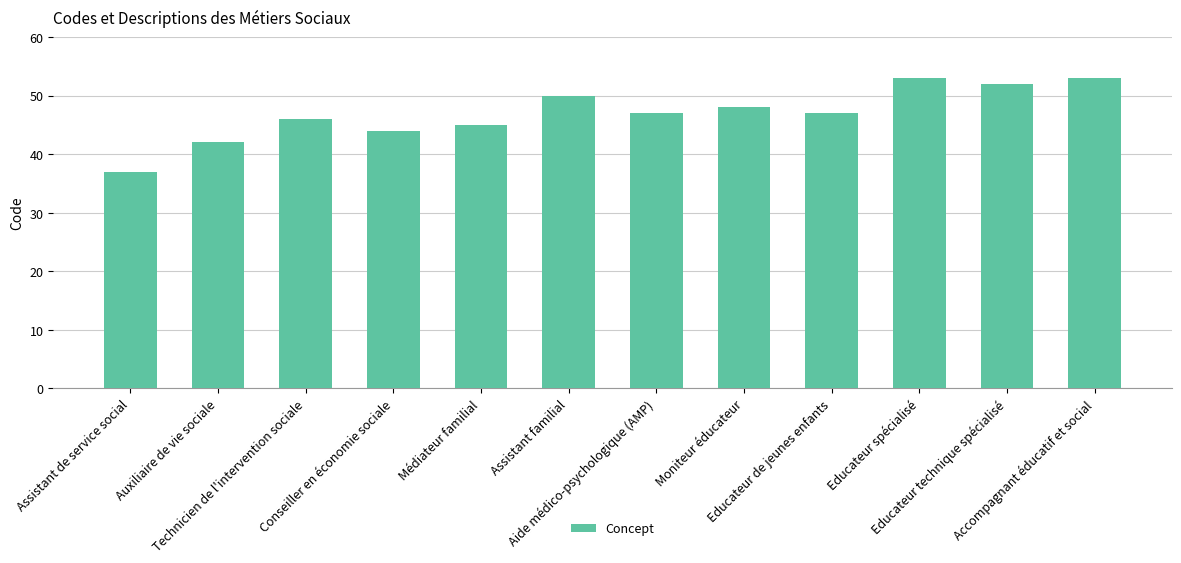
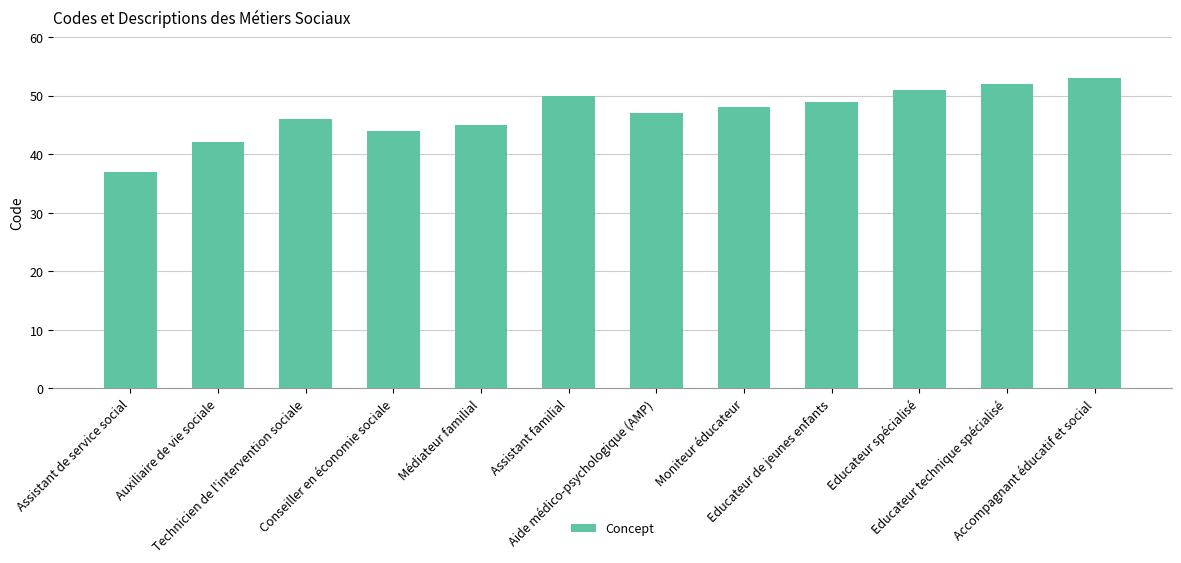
  {
    "Assistant de service social": 37,
    "Auxiliaire de vie sociale": 42,
    "Technicien de l'intervention sociale": 46,
    "Conseiller en économie sociale": 44,
    "Médiateur familial": 45,
    "Assistant familial": 50,
    "Aide médico-psychologique (AMP)": 47,
    "Moniteur éducateur": 48,
-   "Educateur de jeunes enfants": 47,
-   "Educateur spécialisé": 53,
+   "Educateur de jeunes enfants": 49,
+   "Educateur spécialisé": 51,
    "Educateur technique spécialisé": 52,
    "Accompagnant éducatif et social": 53
  }
